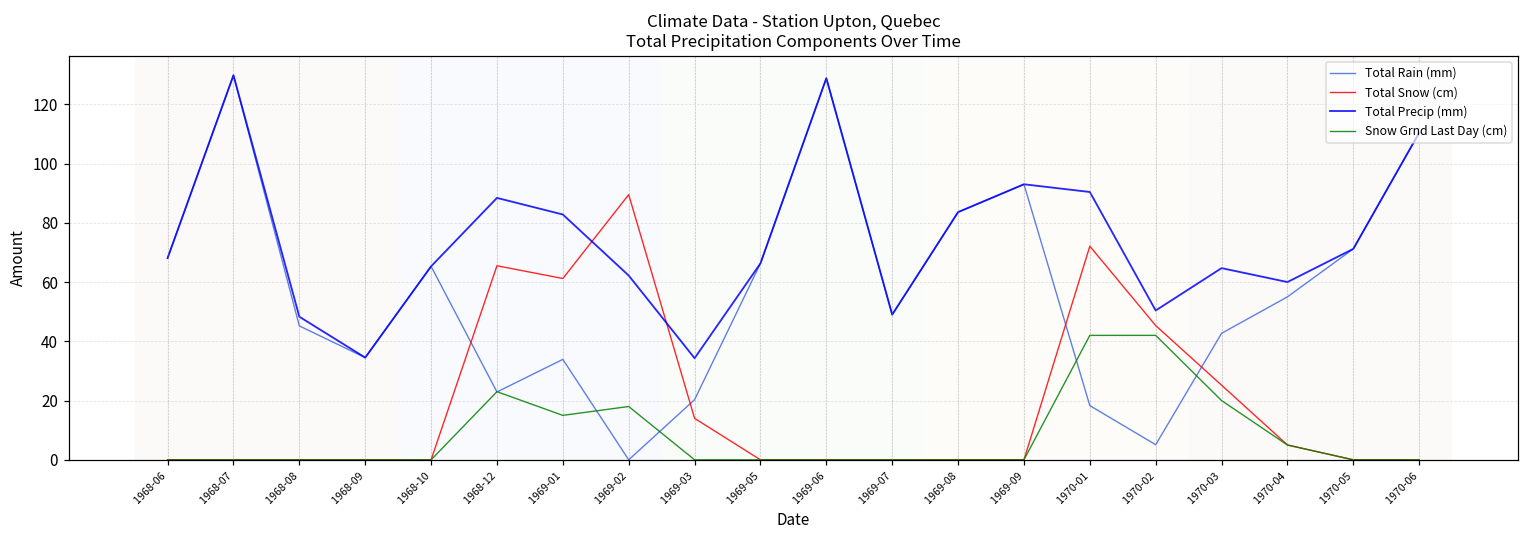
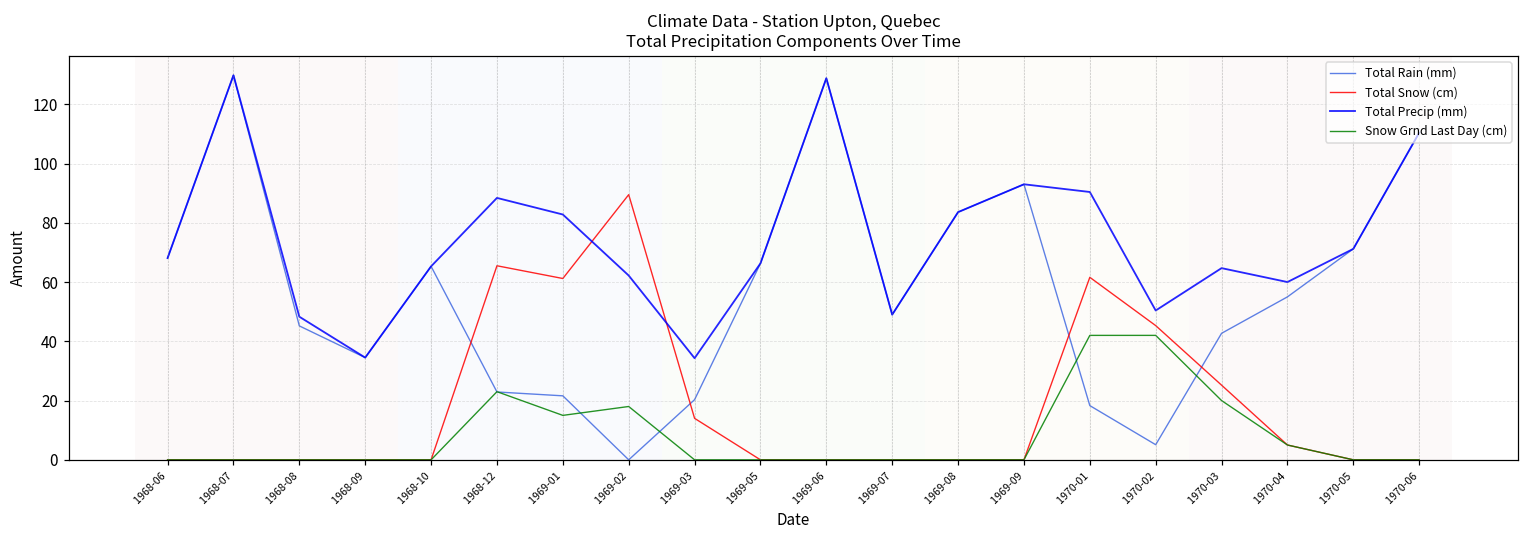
  {
    "Total Rain (mm)": {
      "1968-08": 45,
-     "1969-01": 34,
+     "1969-01": 22,
      "1969-02": 0,
      "1969-03": 20,
      "1970-01": 18,
      "1970-02": 5,
      "1970-03": 43,
      "1970-04": 55
    },
    "Total Snow (cm)": {
      "1968-12": 66,
      "1969-01": 61,
      "1969-02": 90,
      "1969-03": 14,
-     "1970-01": 72,
+     "1970-01": 62,
      "1970-02": 45,
      "1970-03": 25
    },
    "Total Precip (mm)": {
      "1968-08": 48,
      "1968-12": 88,
      "1969-01": 83,
      "1969-02": 62,
      "1969-03": 34,
      "1970-01": 90,
      "1970-02": 50,
      "1970-03": 65,
      "1970-04": 60
    },
    "Snow Grnd Last Day (cm)": {
      "1969-01": 15,
      "1969-02": 18,
      "1969-03": 0,
      "1970-01": 42,
      "1970-02": 42,
      "1970-03": 20
    }
  }
